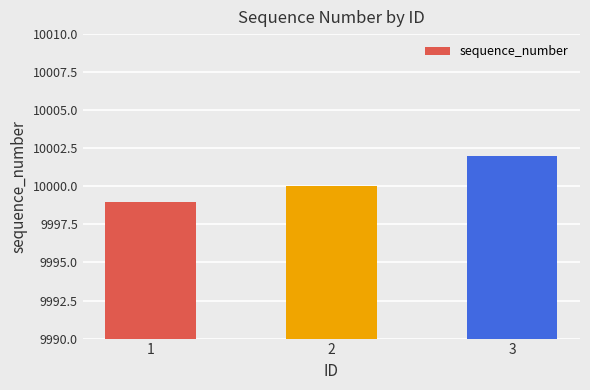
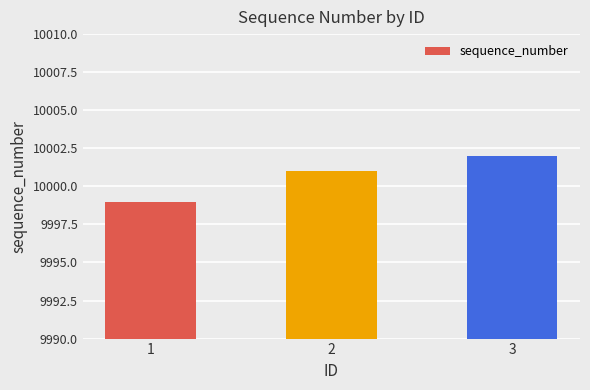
  {
    "1": 9999,
-   "2": 10000,
+   "2": 10001,
    "3": 10002
  }
